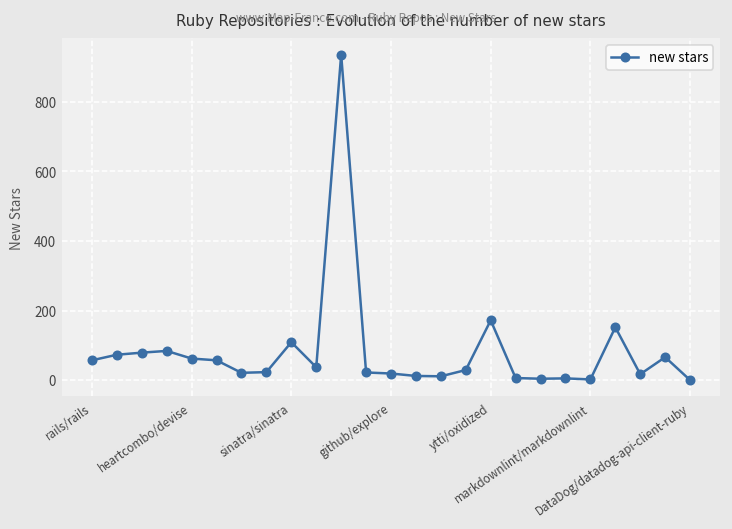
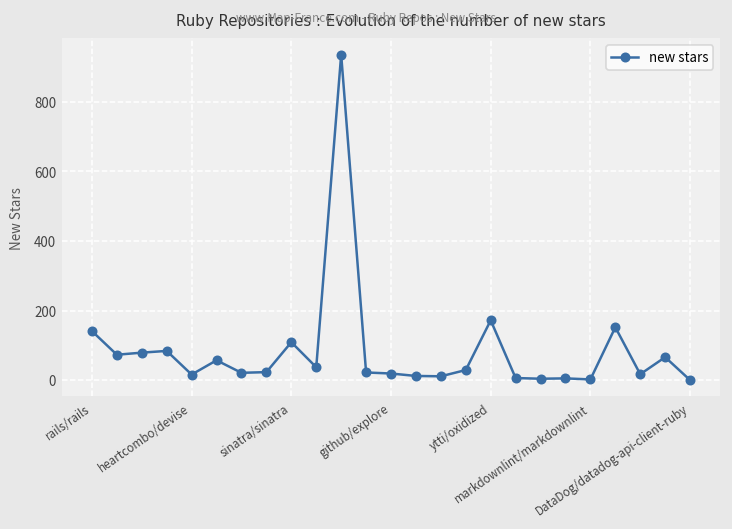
  {
-   "rails/rails": 60,
-   "heartcombo/devise": 60,
+   "rails/rails": 140,
+   "heartcombo/devise": 20,
    "sinatra/sinatra": 110,
    "github/explore": 20,
    "ytti/oxidized": 170,
    "markdownlint/markdownlint": 0,
    "DataDog/datadog-api-client-ruby": 0
  }
